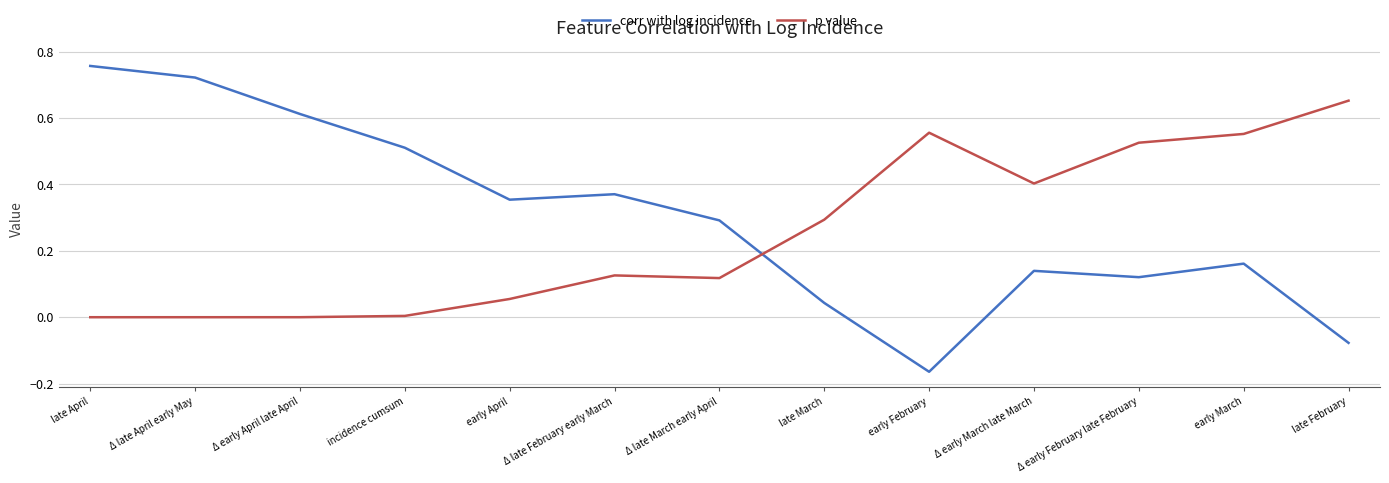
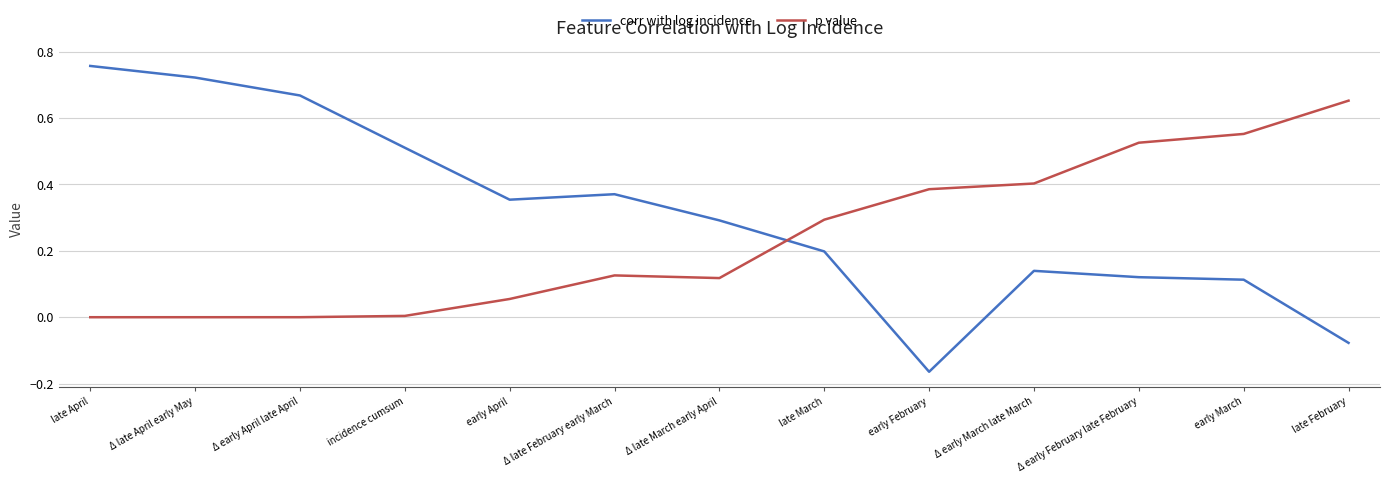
  {
    "corr with log incidence": {
      "late April": 0.76,
      "Δ late April early May": 0.72,
-     "Δ early April late April": 0.61,
+     "Δ early April late April": 0.67,
      "incidence cumsum": 0.51,
      "early April": 0.35,
      "Δ late February early March": 0.37,
      "Δ late March early April": 0.29,
-     "late March": 0.04,
+     "late March": 0.20,
      "early February": -0.16,
      "Δ early March late March": 0.14,
      "Δ early February late February": 0.12,
-     "early March": 0.16,
+     "early March": 0.11,
      "late February": -0.08
    },
    "p value": {
      "late April": 0.00,
      "Δ late April early May": 0.00,
      "Δ early April late April": 0.00,
      "incidence cumsum": 0.00,
      "early April": 0.05,
      "Δ late February early March": 0.13,
      "Δ late March early April": 0.12,
      "late March": 0.29,
-     "early February": 0.56,
+     "early February": 0.39,
      "Δ early March late March": 0.40,
      "Δ early February late February": 0.53,
      "early March": 0.55,
      "late February": 0.65
    }
  }
